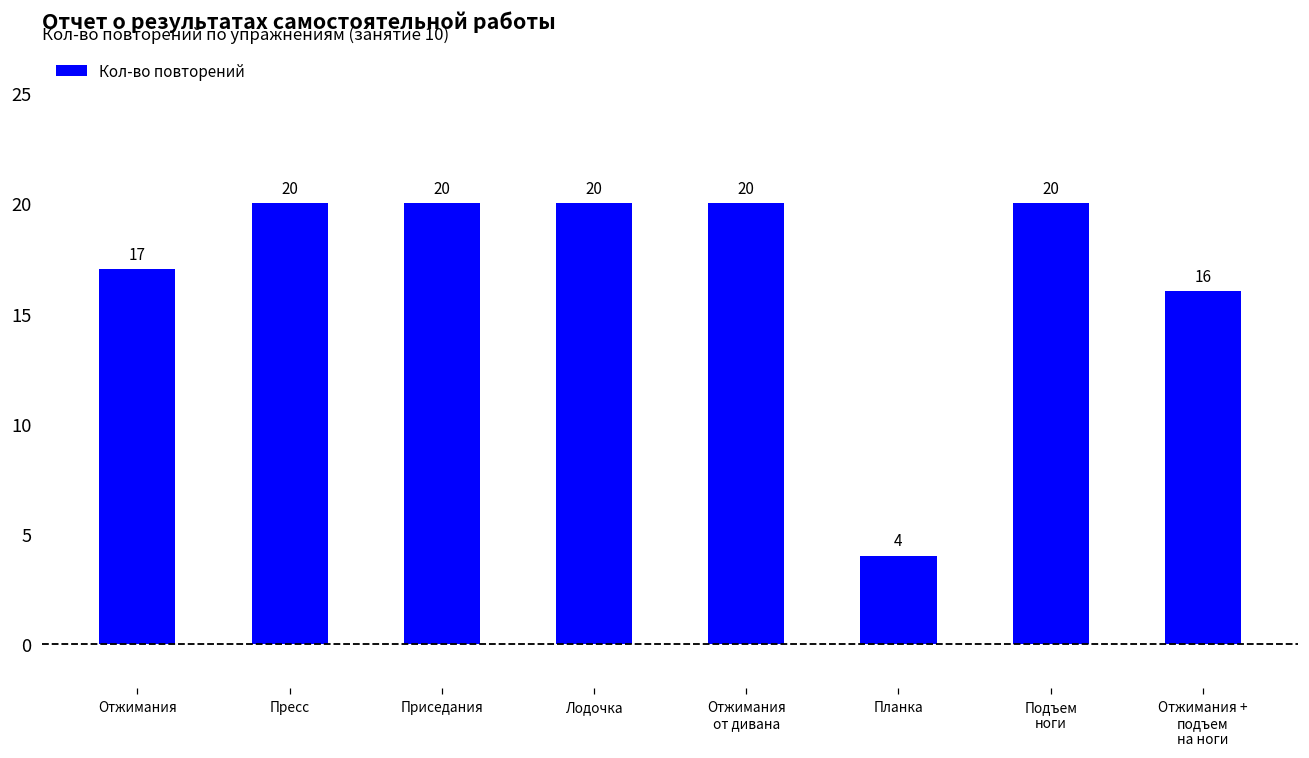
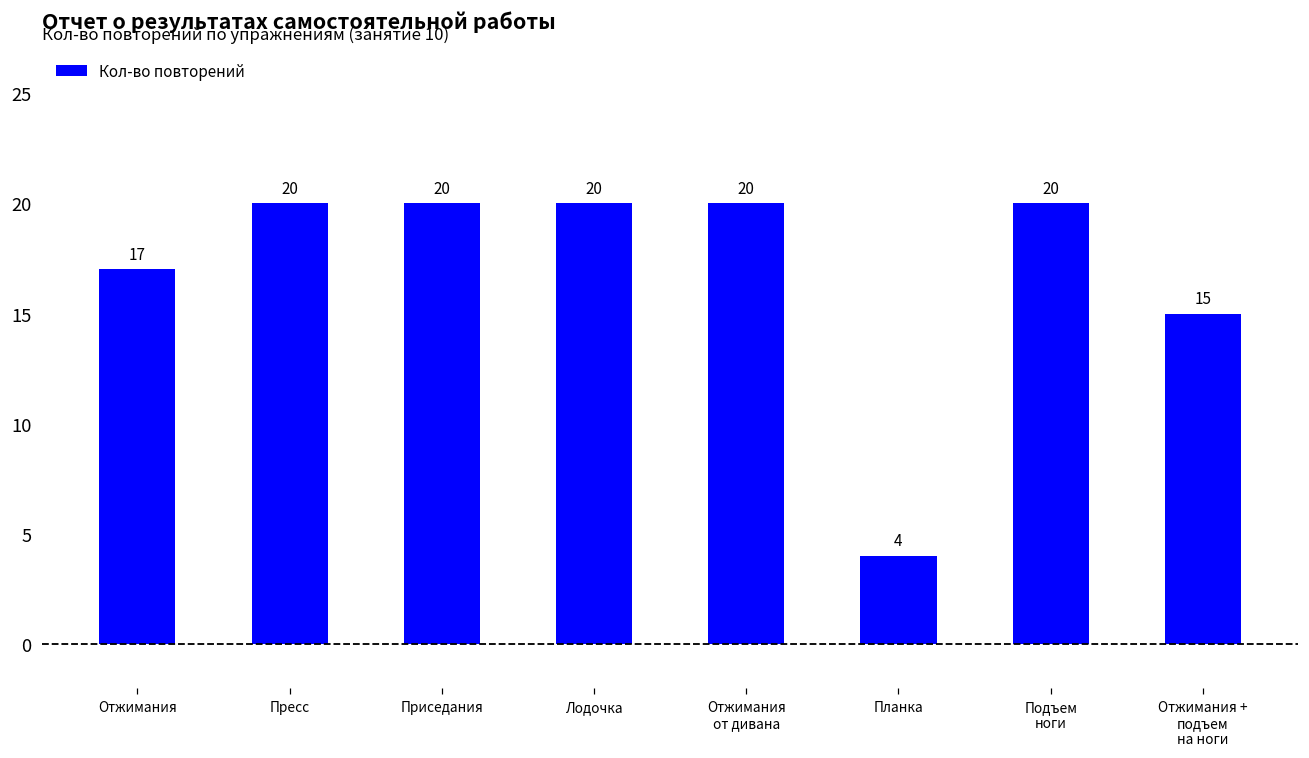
  {
    "Отжимания": 17,
    "Пресс": 20,
    "Приседания": 20,
    "Лодочка": 20,
    "Отжимания от дивана": 20,
    "Планка": 4,
    "Подъем ноги": 20,
-   "Отжимания + подъем на ноги": 16
+   "Отжимания + подъем на ноги": 15
  }
